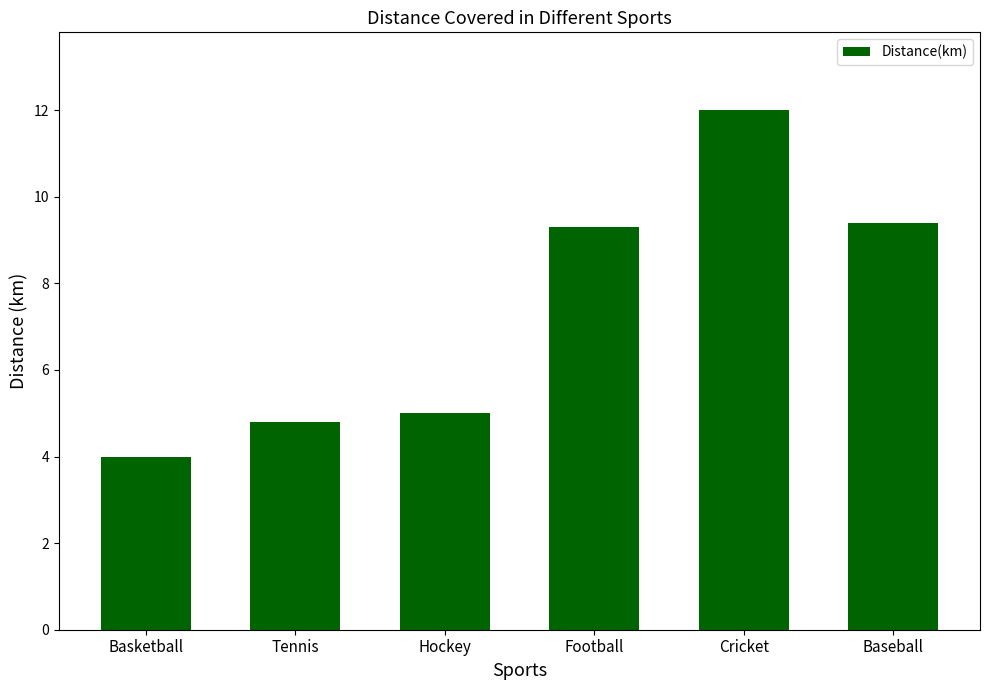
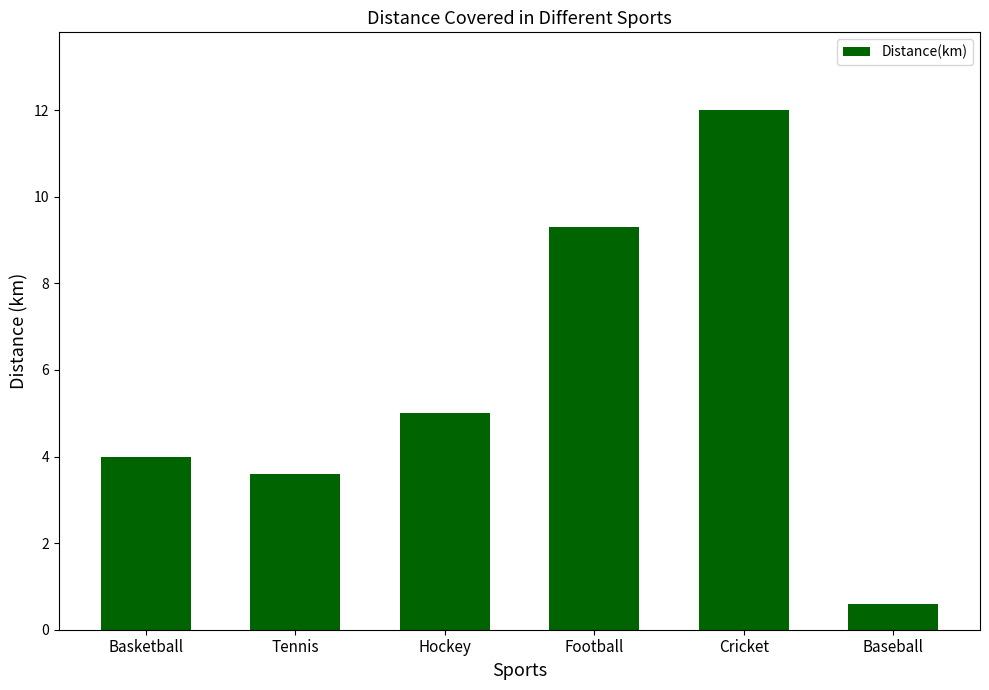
  {
    "Basketball": 4.0,
-   "Tennis": 4.8,
+   "Tennis": 3.6,
    "Hockey": 5.0,
    "Football": 9.3,
    "Cricket": 12.0,
-   "Baseball": 9.4
+   "Baseball": 0.6
  }
